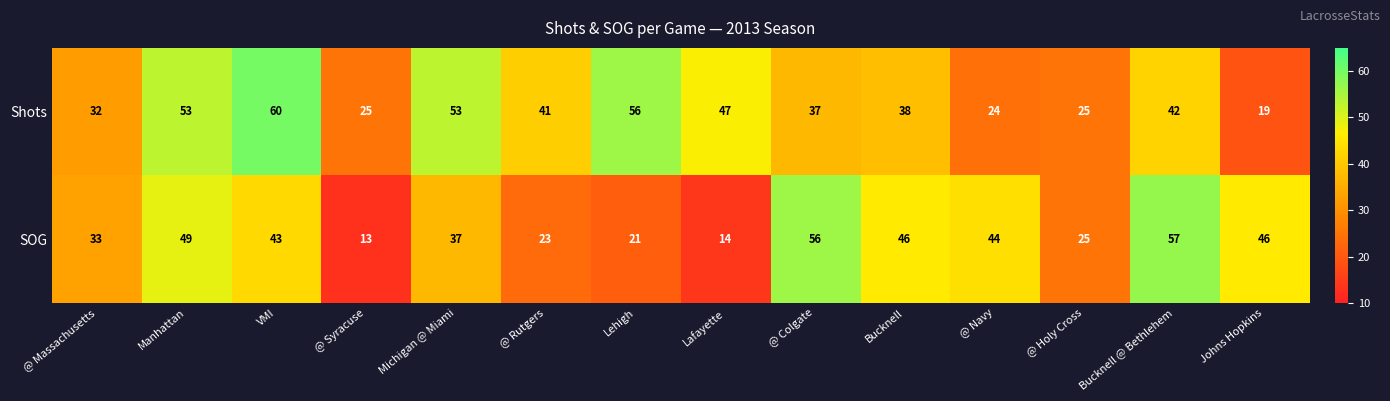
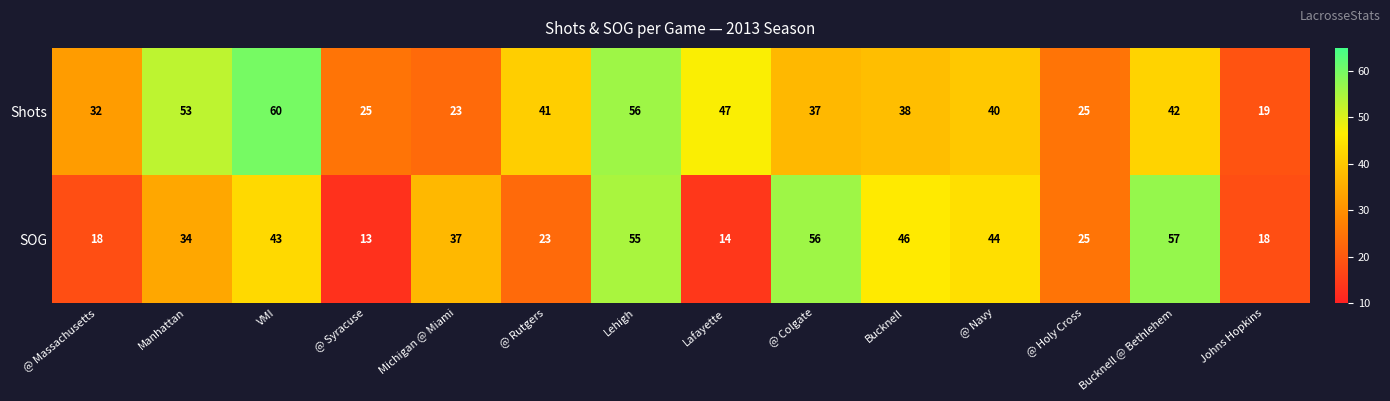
  {
    "Shots": {
      "@ Massachusetts": 32,
      "Manhattan": 53,
      "VMI": 60,
      "@ Syracuse": 25,
-     "Michigan @ Miami": 53,
+     "Michigan @ Miami": 23,
      "@ Rutgers": 41,
      "Lehigh": 56,
      "Lafayette": 47,
      "@ Colgate": 37,
      "Bucknell": 38,
-     "@ Navy": 24,
+     "@ Navy": 40,
      "@ Holy Cross": 25,
      "Bucknell @ Bethlehem": 42,
      "Johns Hopkins": 19
    },
    "SOG": {
-     "@ Massachusetts": 33,
-     "Manhattan": 49,
+     "@ Massachusetts": 18,
+     "Manhattan": 34,
      "VMI": 43,
      "@ Syracuse": 13,
      "Michigan @ Miami": 37,
      "@ Rutgers": 23,
-     "Lehigh": 21,
+     "Lehigh": 55,
      "Lafayette": 14,
      "@ Colgate": 56,
      "Bucknell": 46,
      "@ Navy": 44,
      "@ Holy Cross": 25,
      "Bucknell @ Bethlehem": 57,
-     "Johns Hopkins": 46
+     "Johns Hopkins": 18
    }
  }
